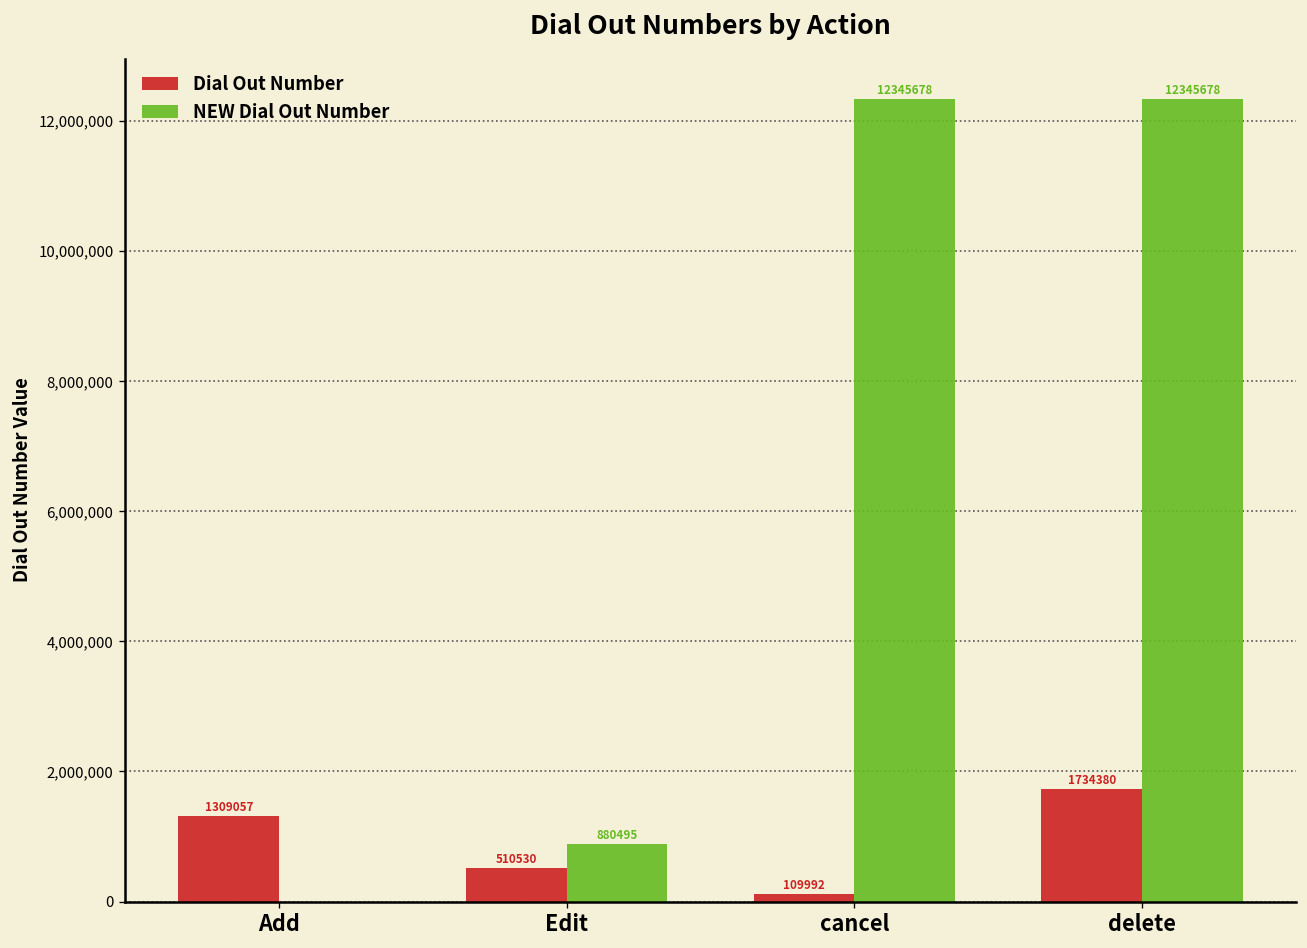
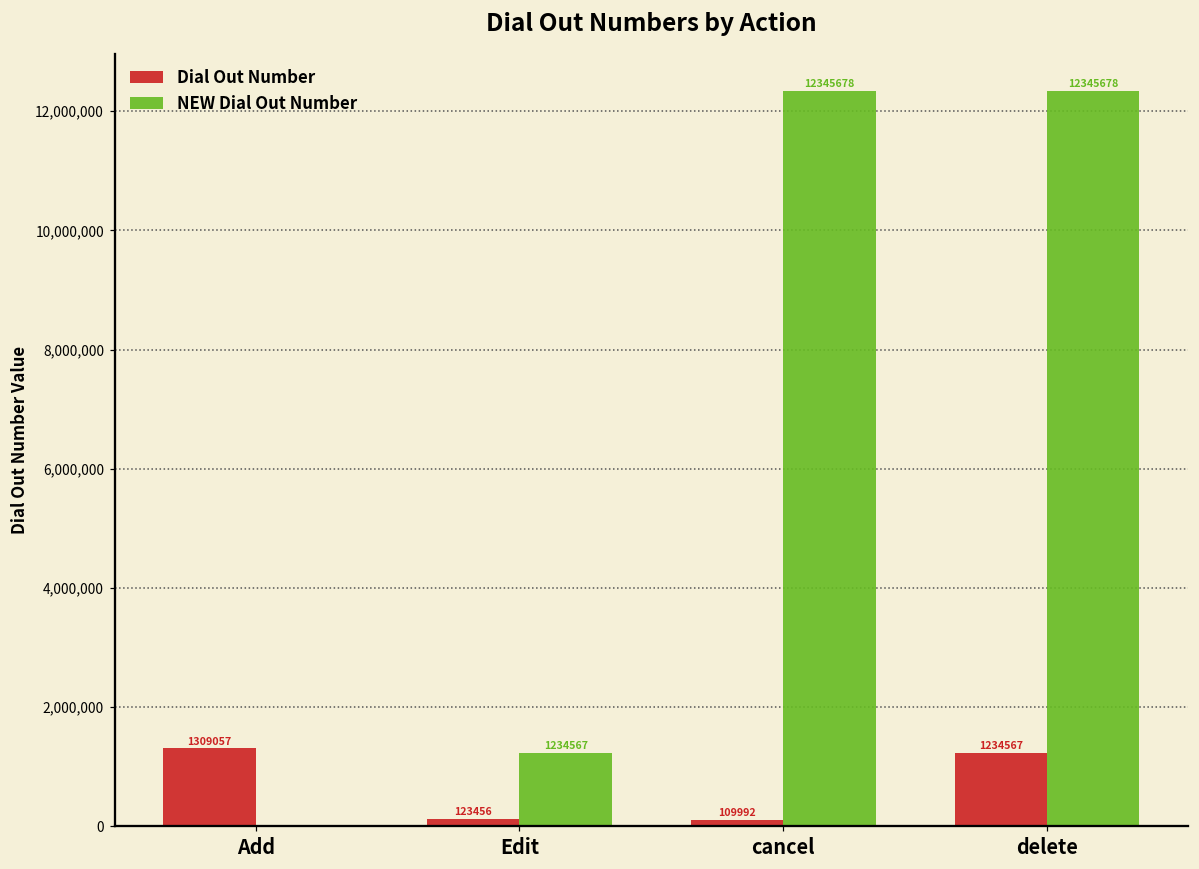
  {
    "Dial Out Number": {
      "Add": 1309057,
-     "Edit": 510530,
+     "Edit": 123456,
      "cancel": 109992,
-     "delete": 1734380
+     "delete": 1234567
    },
    "NEW Dial Out Number": {
-     "Edit": 880495,
+     "Edit": 1234567,
      "cancel": 12345678,
      "delete": 12345678
    }
  }
